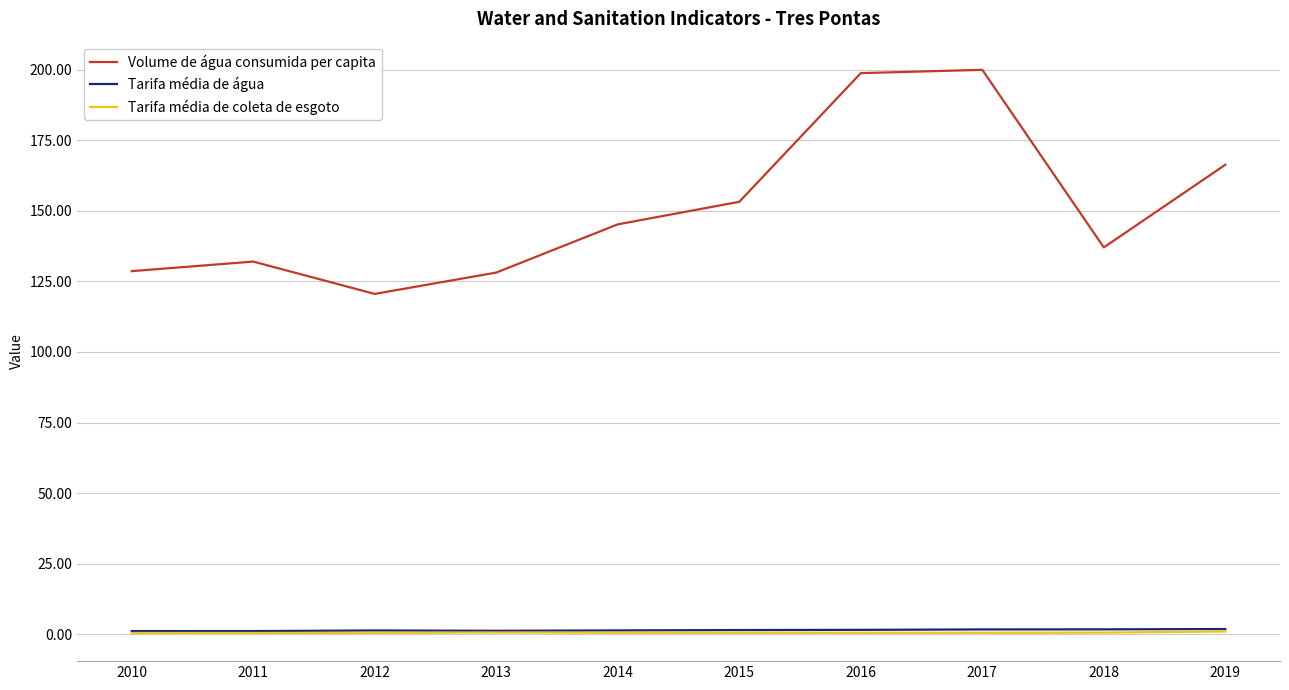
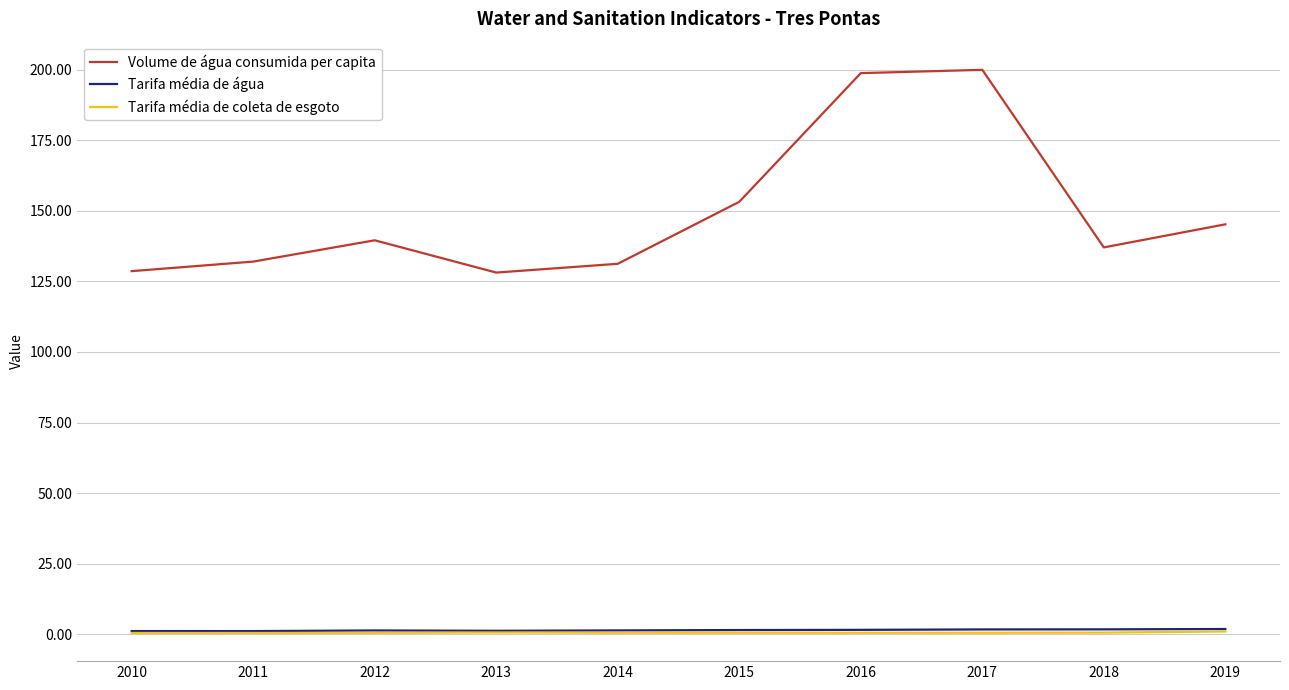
  {
    "Volume de água consumida per capita": {
      "2010": 129,
      "2011": 132,
-     "2012": 121,
+     "2012": 140,
      "2013": 128,
-     "2014": 145,
+     "2014": 131,
      "2015": 153,
      "2016": 199,
      "2017": 200,
      "2018": 137,
-     "2019": 166
+     "2019": 145
    },
    "Tarifa média de água": {
      "2015": 2,
      "2016": 2,
      "2017": 2,
      "2018": 2
    },
    "Tarifa média de coleta de esgoto": {
      "2015": 1,
      "2016": 1,
      "2017": 1,
      "2018": 1
    }
  }
